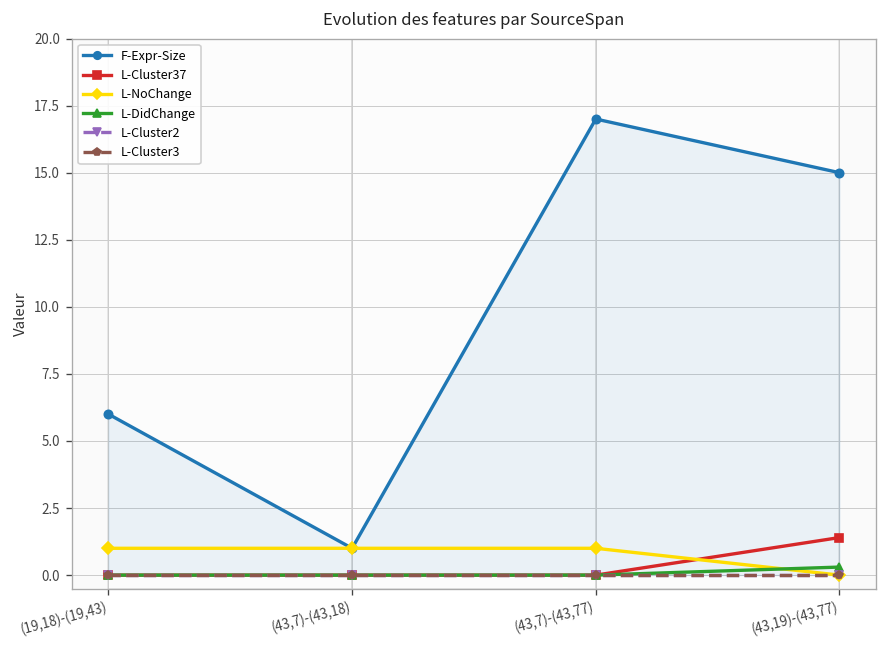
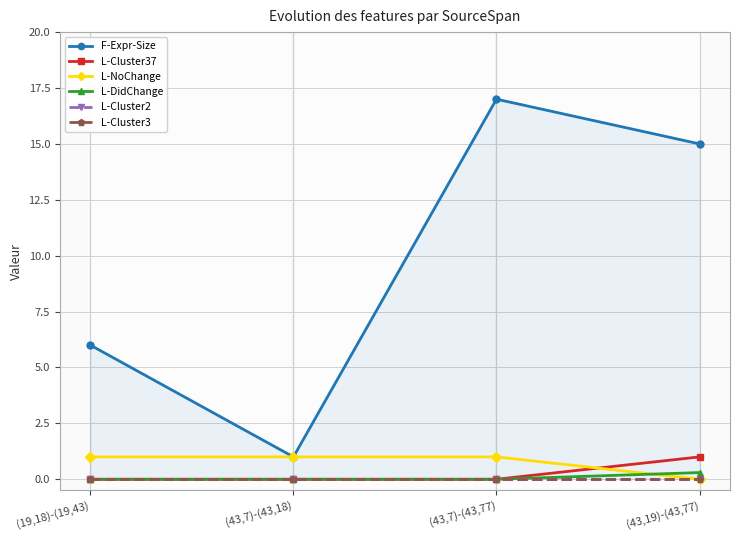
  {
    "F-Expr-Size": {
      "(19,18)-(19,43)": 6.0,
      "(43,7)-(43,77)": 17.0,
      "(43,19)-(43,77)": 15.0
    },
    "L-Cluster37": {
-     "(43,19)-(43,77)": 1.4
+     "(43,19)-(43,77)": 1.0
    },
    "L-NoChange": {
      "(19,18)-(19,43)": 1.0,
      "(43,7)-(43,77)": 1.0
    },
    "L-DidChange": {
      "(43,19)-(43,77)": 0.3
    }
  }
